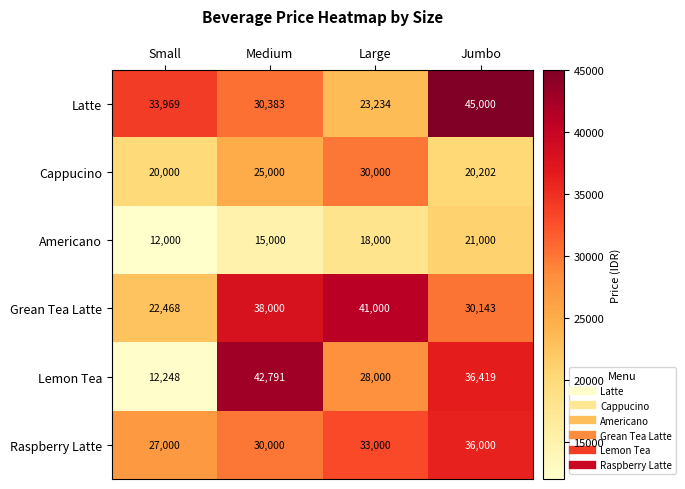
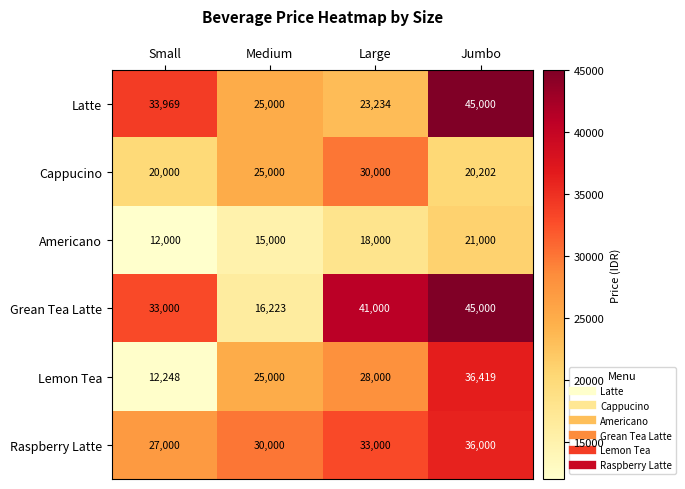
  {
    "Latte": {
      "Small": "33,969",
-     "Medium": "30,383",
+     "Medium": "25,000",
      "Large": "23,234",
      "Jumbo": "45,000"
    },
    "Cappucino": {
      "Small": "20,000",
      "Medium": "25,000",
      "Large": "30,000",
      "Jumbo": "20,202"
    },
    "Americano": {
      "Small": "12,000",
      "Medium": "15,000",
      "Large": "18,000",
      "Jumbo": "21,000"
    },
    "Grean Tea Latte": {
-     "Small": "22,468",
-     "Medium": "38,000",
+     "Small": "33,000",
+     "Medium": "16,223",
      "Large": "41,000",
-     "Jumbo": "30,143"
+     "Jumbo": "45,000"
    },
    "Lemon Tea": {
      "Small": "12,248",
-     "Medium": "42,791",
+     "Medium": "25,000",
      "Large": "28,000",
      "Jumbo": "36,419"
    },
    "Raspberry Latte": {
      "Small": "27,000",
      "Medium": "30,000",
      "Large": "33,000",
      "Jumbo": "36,000"
    }
  }
